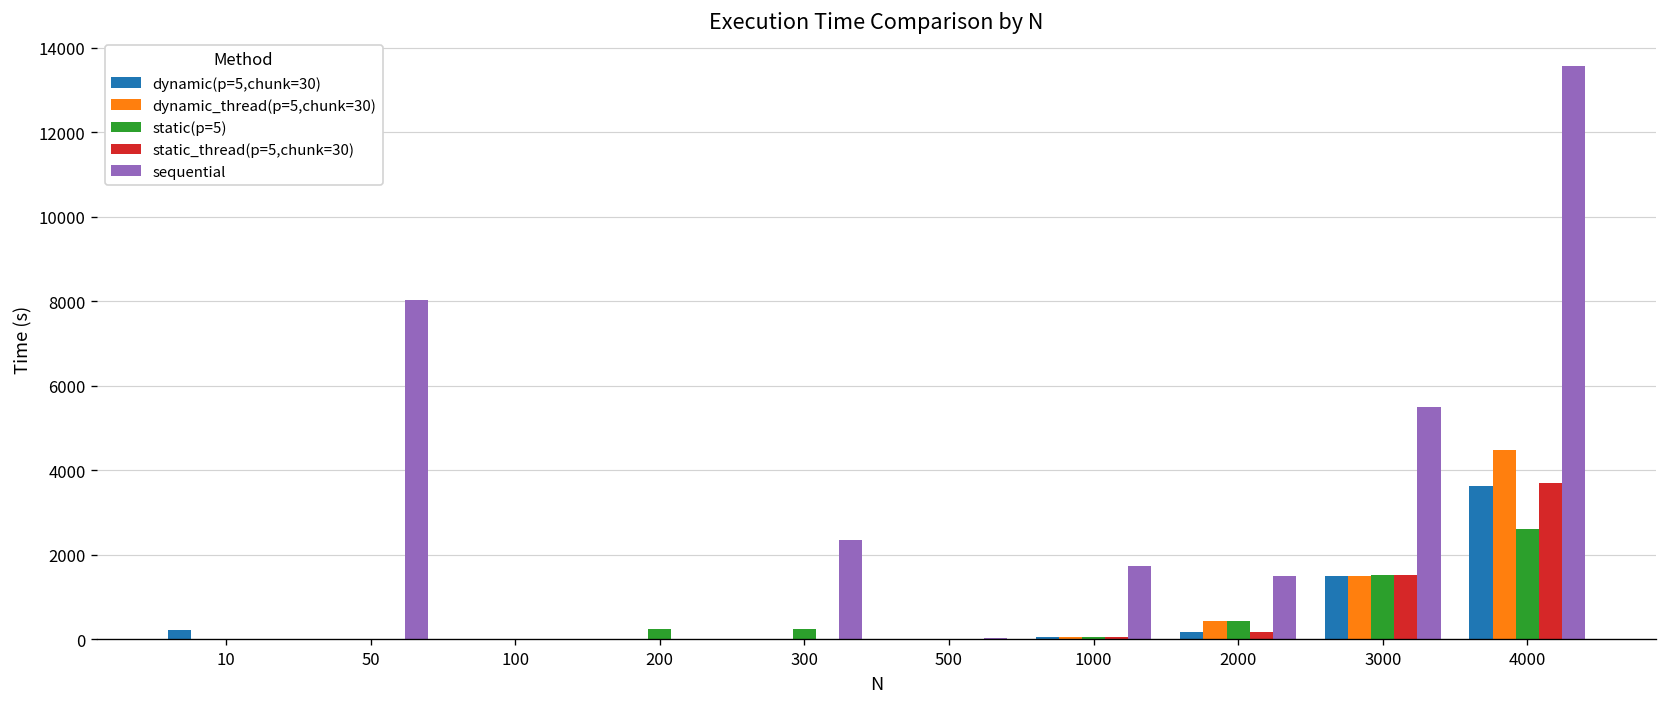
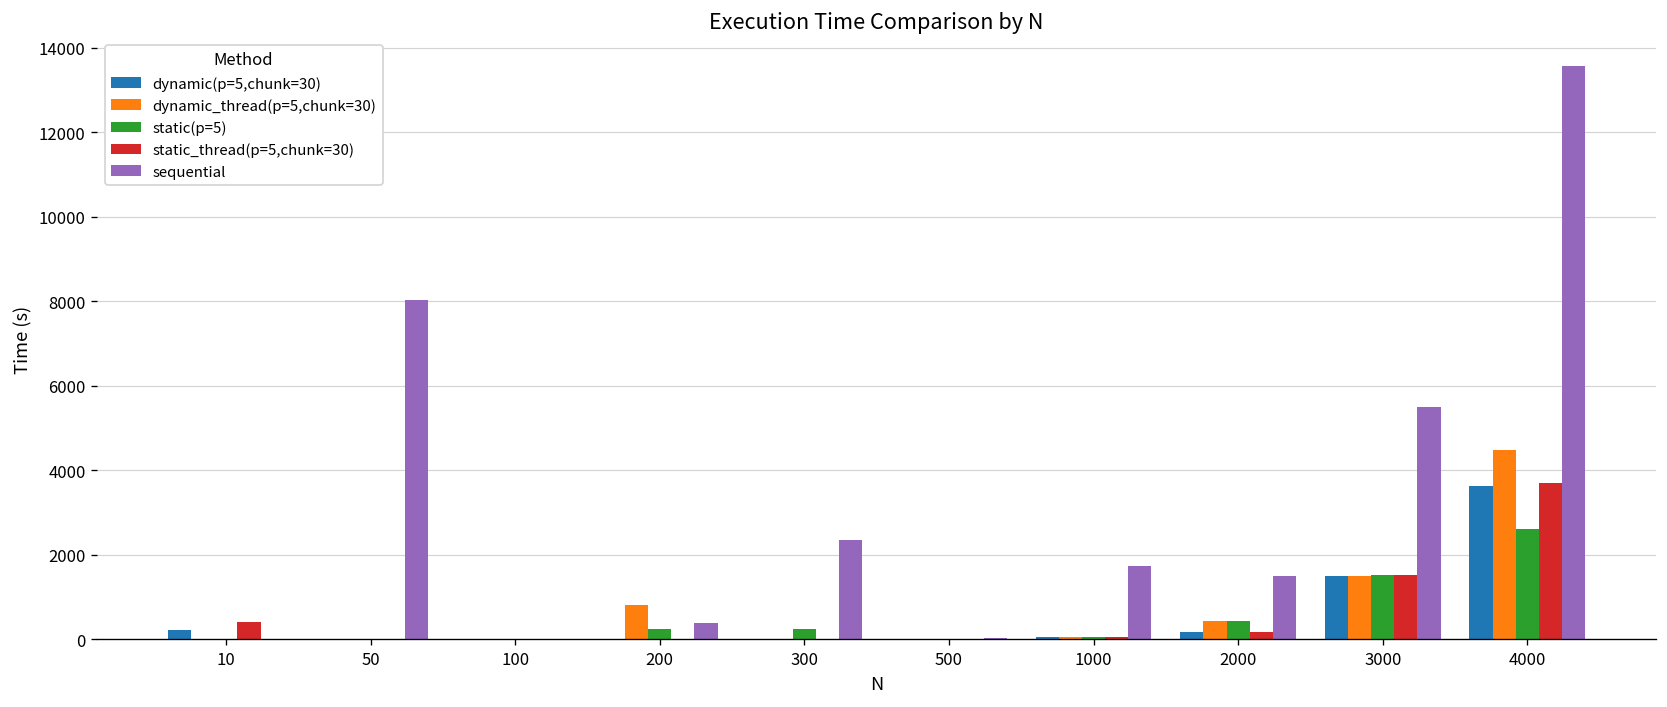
  {
    "dynamic(p=5,chunk=30)": {
      "10": 200,
      "2000": 200,
      "3000": 1500,
      "4000": 3600
    },
    "dynamic_thread(p=5,chunk=30)": {
-     "200": 0,
+     "200": 800,
      "2000": 400,
      "3000": 1500,
      "4000": 4500
    },
    "static(p=5)": {
      "200": 200,
      "300": 200,
      "2000": 400,
      "3000": 1500,
      "4000": 2600
    },
    "static_thread(p=5,chunk=30)": {
-     "10": 0,
+     "10": 400,
      "2000": 200,
      "3000": 1500,
      "4000": 3700
    },
    "sequential": {
      "50": 8000,
-     "200": 0,
+     "200": 400,
      "300": 2400,
      "1000": 1700,
      "2000": 1500,
      "3000": 5500,
      "4000": 13600
    }
  }
